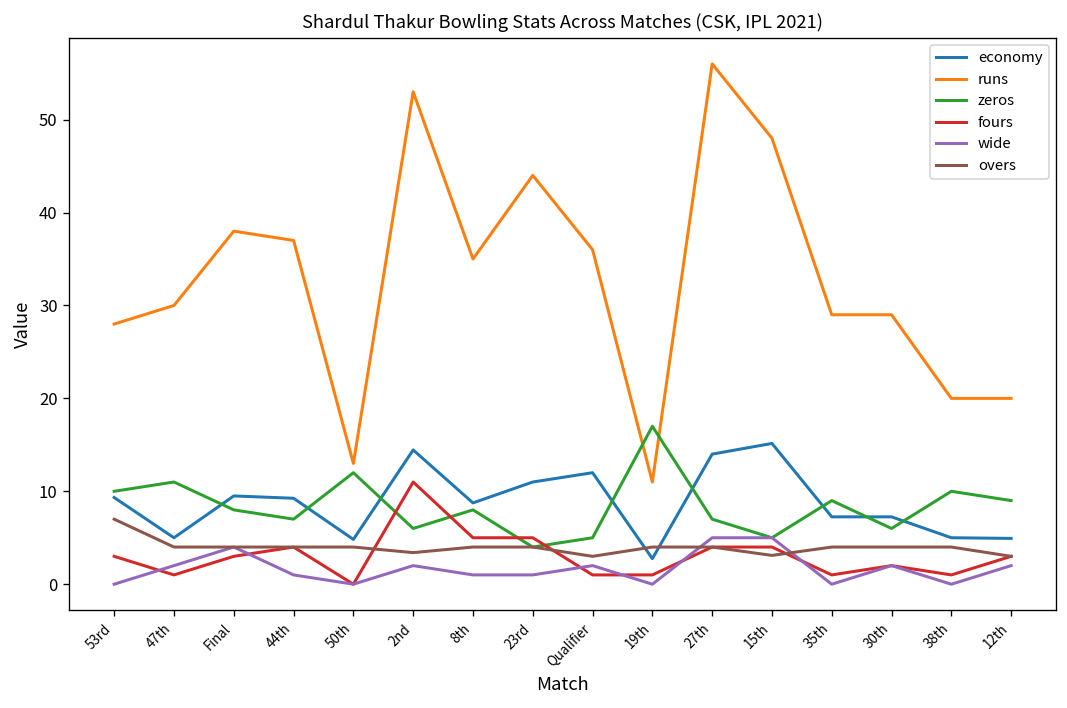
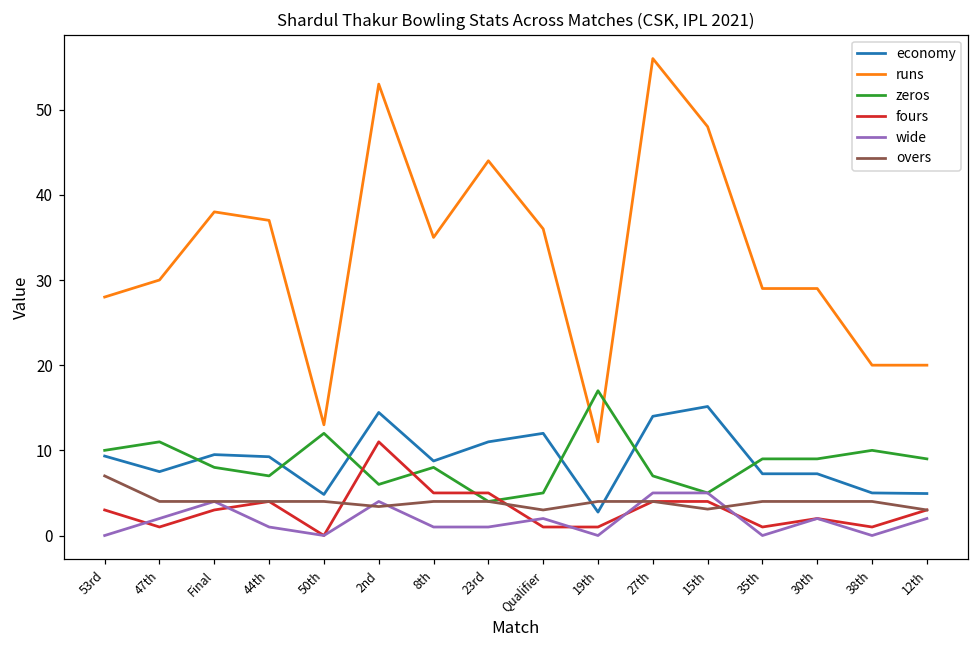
  {
    "economy": {
      "53rd": 9,
-     "47th": 5,
+     "47th": 8,
      "Final": 10,
      "44th": 9,
      "50th": 5,
      "2nd": 14,
      "8th": 9,
      "23rd": 11,
      "Qualifier": 12,
      "19th": 3,
      "27th": 14,
      "15th": 15,
      "35th": 7,
      "30th": 7,
      "38th": 5,
      "12th": 5
    },
    "runs": {
      "53rd": 28,
      "47th": 30,
      "Final": 38,
      "44th": 37,
      "50th": 13,
      "2nd": 53,
      "8th": 35,
      "23rd": 44,
      "Qualifier": 36,
      "19th": 11,
      "27th": 56,
      "15th": 48,
      "35th": 29,
      "30th": 29,
      "38th": 20,
      "12th": 20
    },
    "zeros": {
      "53rd": 10,
      "47th": 11,
      "Final": 8,
      "44th": 7,
      "50th": 12,
      "2nd": 6,
      "8th": 8,
      "Qualifier": 5,
      "19th": 17,
      "27th": 7,
      "35th": 9,
-     "30th": 6,
+     "30th": 9,
      "38th": 10,
      "12th": 9
    },
    "fours": {
      "53rd": 3,
      "47th": 1,
      "Final": 3,
      "2nd": 11,
      "8th": 5,
      "23rd": 5,
      "Qualifier": 1,
      "19th": 1,
      "15th": 4,
      "35th": 1,
      "38th": 1
    },
    "wide": {
      "53rd": 0,
      "47th": 2,
      "44th": 1,
-     "2nd": 2,
+     "2nd": 4,
      "8th": 1,
      "23rd": 1,
      "Qualifier": 2,
      "19th": 0,
      "27th": 5,
      "35th": 0,
      "38th": 0,
      "12th": 2
    },
    "overs": {
      "53rd": 7,
      "47th": 4,
      "50th": 4,
      "2nd": 3,
      "8th": 4,
      "Qualifier": 3,
      "19th": 4,
      "15th": 3,
      "35th": 4,
      "30th": 4,
      "38th": 4
    }
  }
